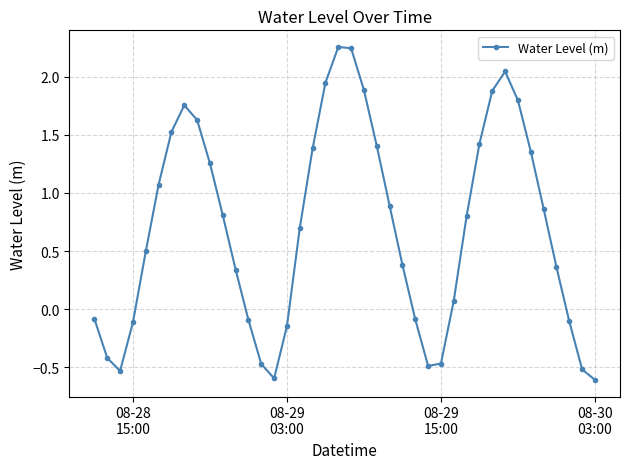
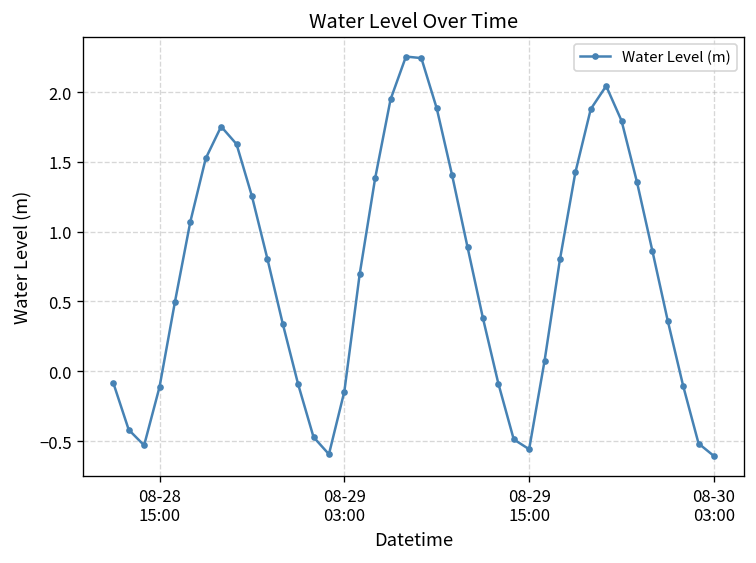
  {
    "08-28 15:00": -0.11,
    "08-29 03:00": -0.15,
-   "08-29 15:00": -0.47,
+   "08-29 15:00": -0.56,
    "08-30 03:00": -0.61
  }
